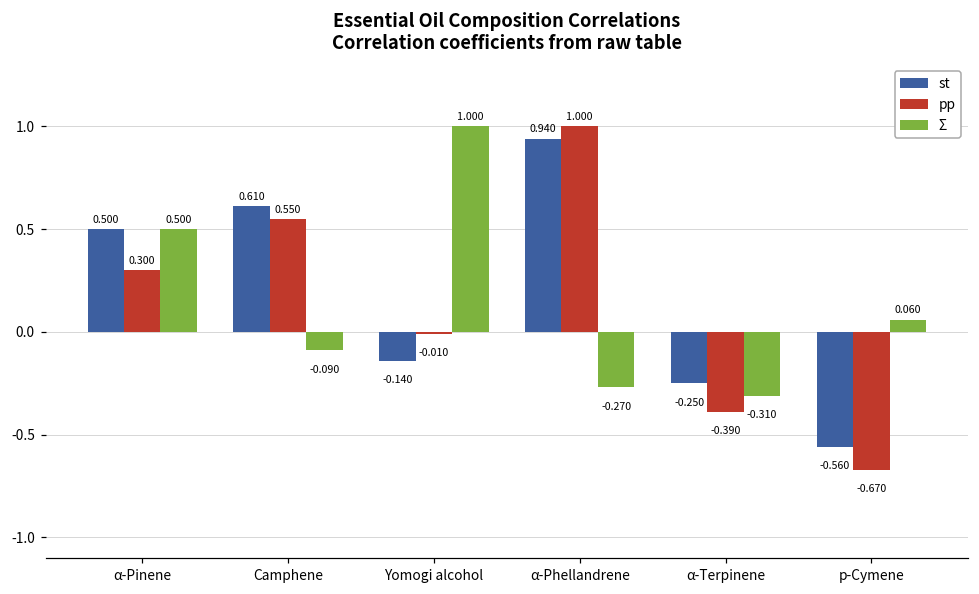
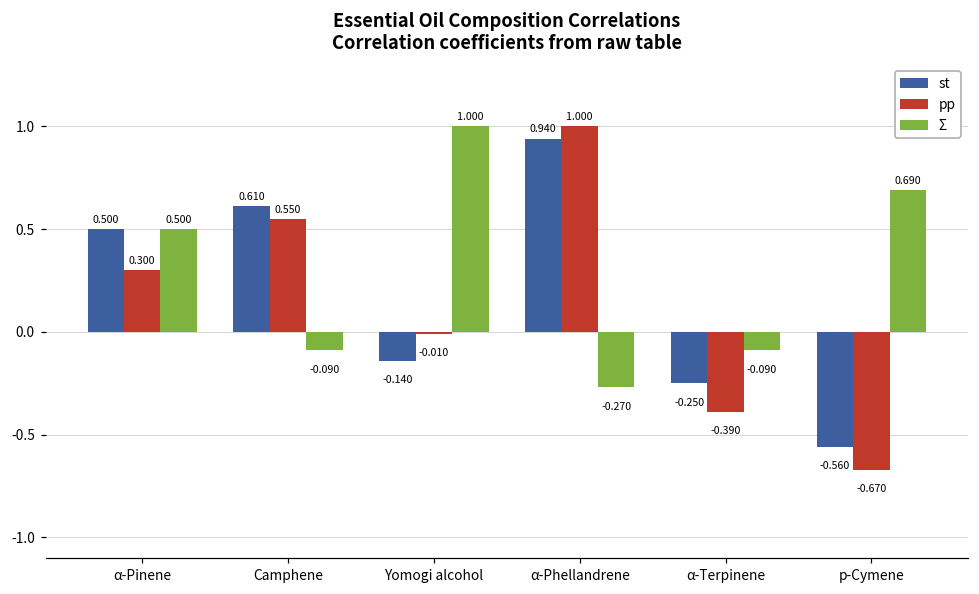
  {
    "st": {
      "α-Pinene": 0.500,
      "Camphene": 0.610,
      "Yomogi alcohol": -0.140,
      "α-Phellandrene": 0.940,
      "α-Terpinene": -0.250,
      "p-Cymene": -0.560
    },
    "pp": {
      "α-Pinene": 0.300,
      "Camphene": 0.550,
      "Yomogi alcohol": -0.010,
      "α-Phellandrene": 1.000,
      "α-Terpinene": -0.390,
      "p-Cymene": -0.670
    },
    "Σ": {
      "α-Pinene": 0.500,
      "Camphene": -0.090,
      "Yomogi alcohol": 1.000,
      "α-Phellandrene": -0.270,
-     "α-Terpinene": -0.310,
-     "p-Cymene": 0.060
+     "α-Terpinene": -0.090,
+     "p-Cymene": 0.690
    }
  }
